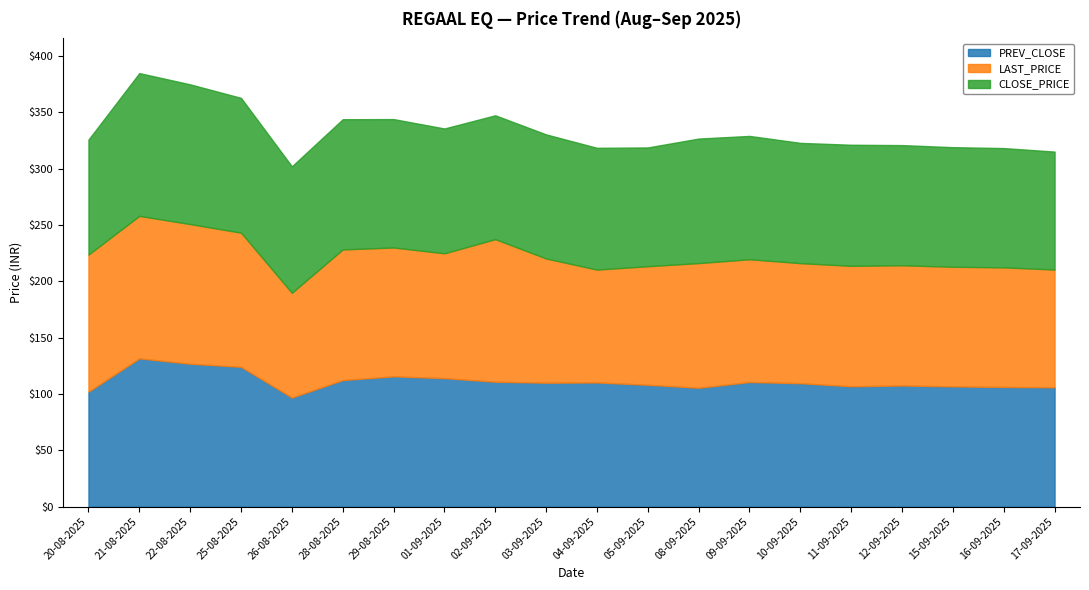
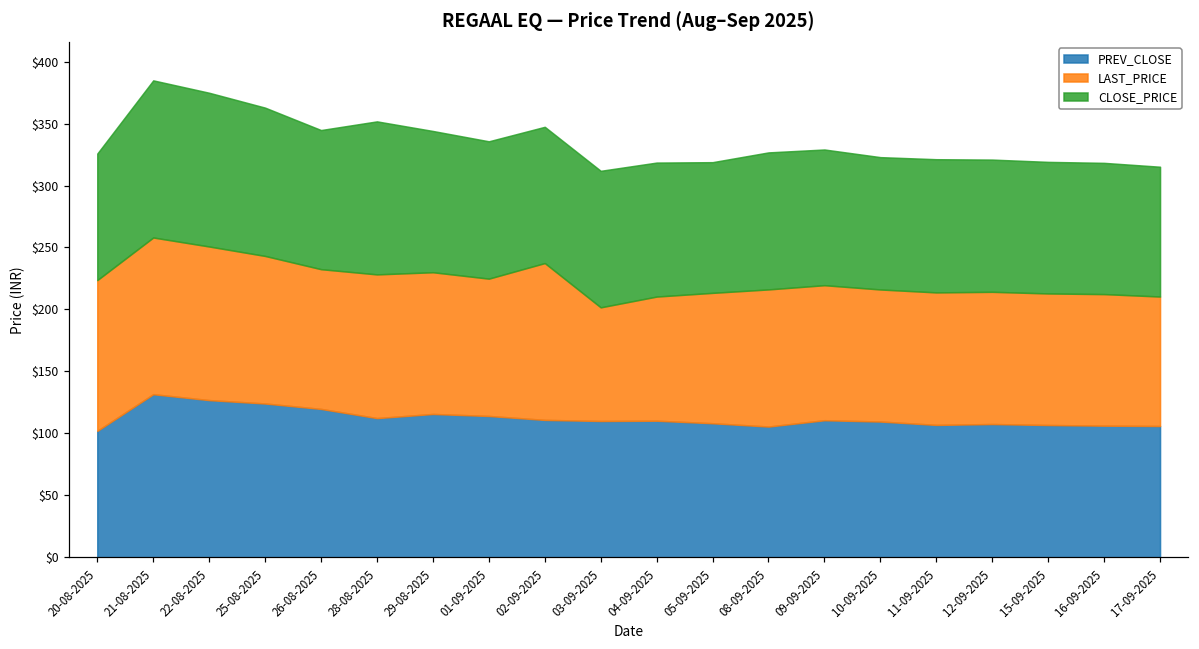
  {
    "PREV_CLOSE": {
      "20-08-2025": "$102",
      "21-08-2025": "$132",
      "22-08-2025": "$127",
      "25-08-2025": "$124",
-     "26-08-2025": "$97",
+     "26-08-2025": "$120",
      "28-08-2025": "$112",
      "29-08-2025": "$116",
      "01-09-2025": "$114",
      "02-09-2025": "$111",
      "03-09-2025": "$110",
      "04-09-2025": "$110",
      "05-09-2025": "$108",
      "08-09-2025": "$105",
      "09-09-2025": "$111",
      "10-09-2025": "$110",
      "11-09-2025": "$107",
      "12-09-2025": "$108",
      "15-09-2025": "$107",
      "16-09-2025": "$106",
      "17-09-2025": "$106"
    },
    "LAST_PRICE": {
      "20-08-2025": "$122",
      "21-08-2025": "$127",
      "22-08-2025": "$124",
      "25-08-2025": "$119",
-     "26-08-2025": "$93",
+     "26-08-2025": "$113",
      "28-08-2025": "$116",
      "29-08-2025": "$114",
      "01-09-2025": "$111",
      "02-09-2025": "$127",
-     "03-09-2025": "$110",
+     "03-09-2025": "$92",
      "04-09-2025": "$100",
      "05-09-2025": "$105",
      "08-09-2025": "$111",
      "09-09-2025": "$109",
      "10-09-2025": "$107",
      "11-09-2025": "$107",
      "12-09-2025": "$107",
      "15-09-2025": "$106",
      "16-09-2025": "$106",
      "17-09-2025": "$105"
    },
    "CLOSE_PRICE": {
      "20-08-2025": "$102",
      "21-08-2025": "$127",
      "22-08-2025": "$124",
      "25-08-2025": "$120",
      "26-08-2025": "$112",
-     "28-08-2025": "$116",
+     "28-08-2025": "$124",
      "29-08-2025": "$114",
      "01-09-2025": "$111",
      "02-09-2025": "$110",
      "03-09-2025": "$110",
      "04-09-2025": "$108",
      "05-09-2025": "$105",
      "08-09-2025": "$111",
      "09-09-2025": "$110",
      "10-09-2025": "$107",
      "11-09-2025": "$108",
      "12-09-2025": "$107",
      "15-09-2025": "$106",
      "16-09-2025": "$106",
      "17-09-2025": "$105"
    }
  }
